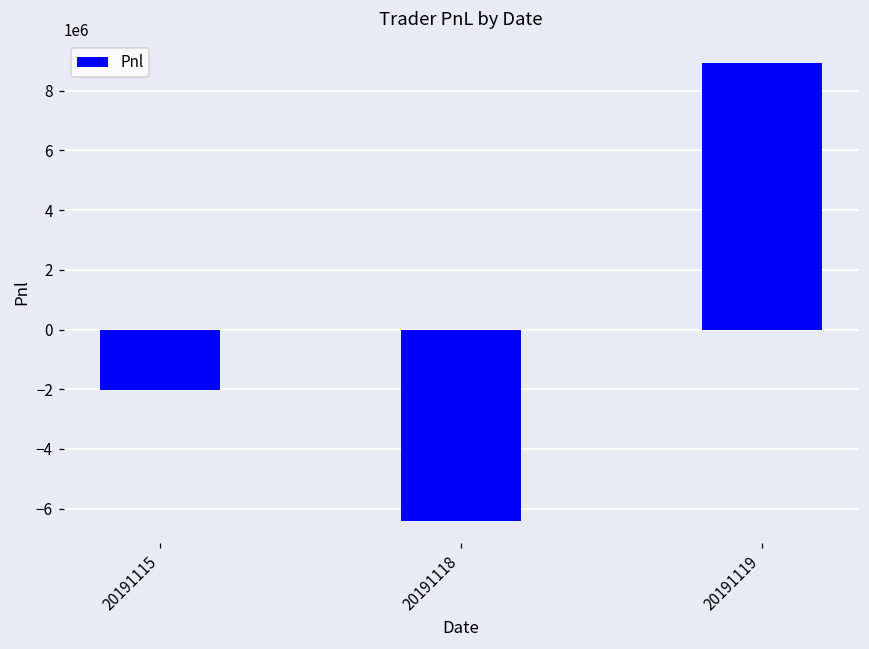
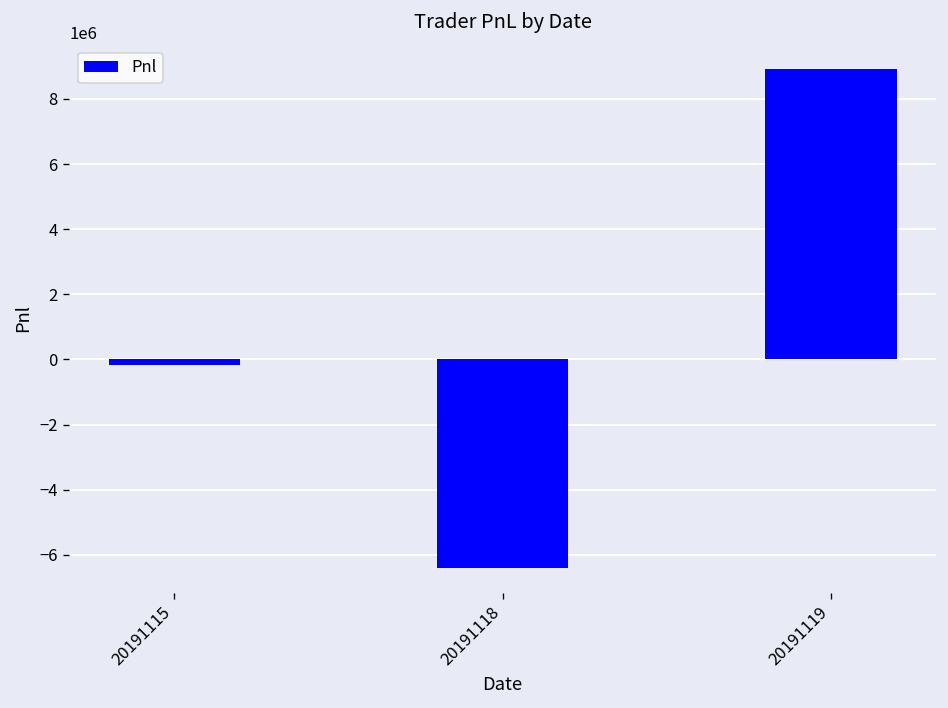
  {
-   "20191115": -2000000,
+   "20191115": -200000,
    "20191118": -6400000,
    "20191119": 8900000
  }
